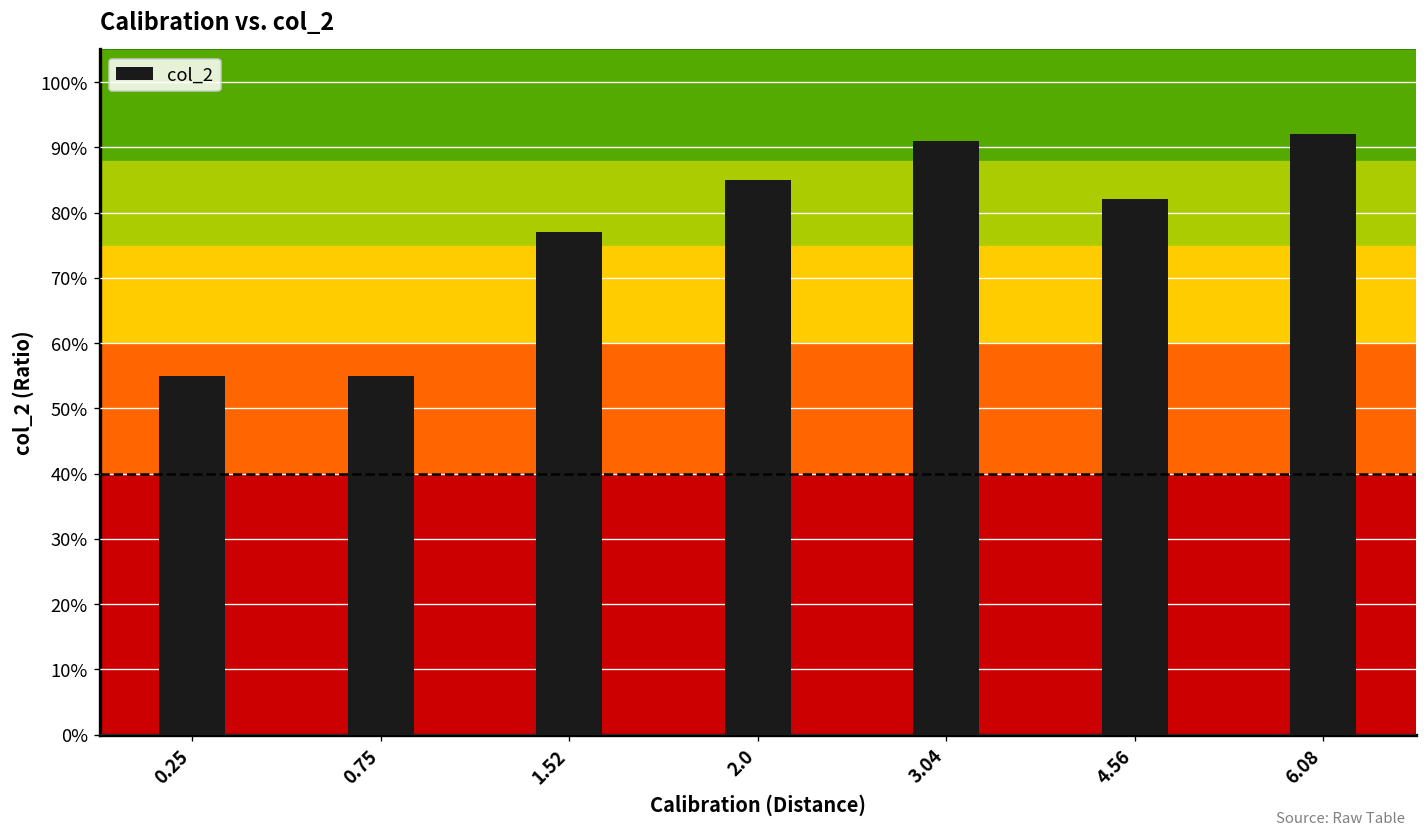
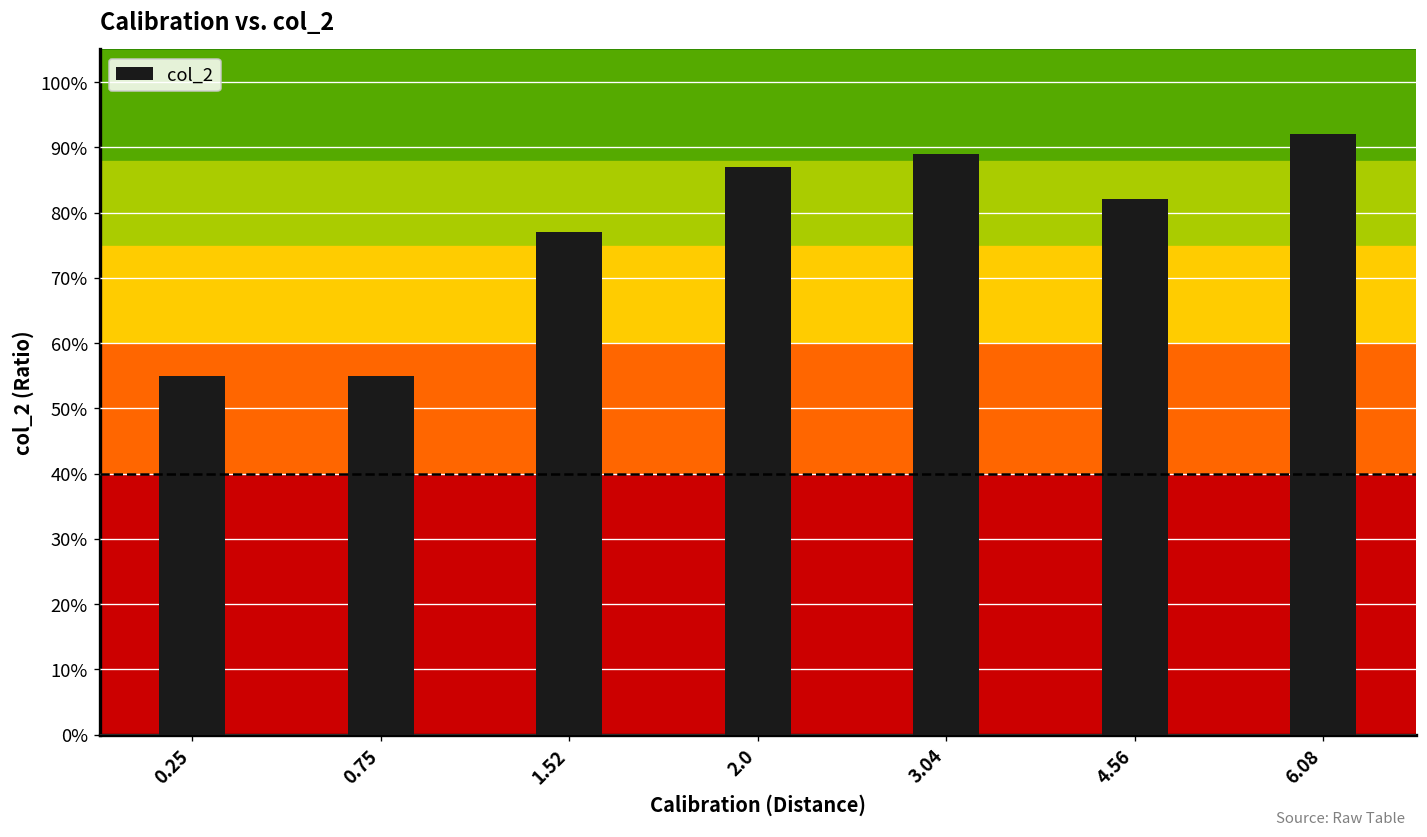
  {
    "0.25": "55%",
    "0.75": "55%",
    "1.52": "77%",
-   "2.0": "85%",
-   "3.04": "91%",
+   "2.0": "87%",
+   "3.04": "89%",
    "4.56": "82%",
    "6.08": "92%"
  }
